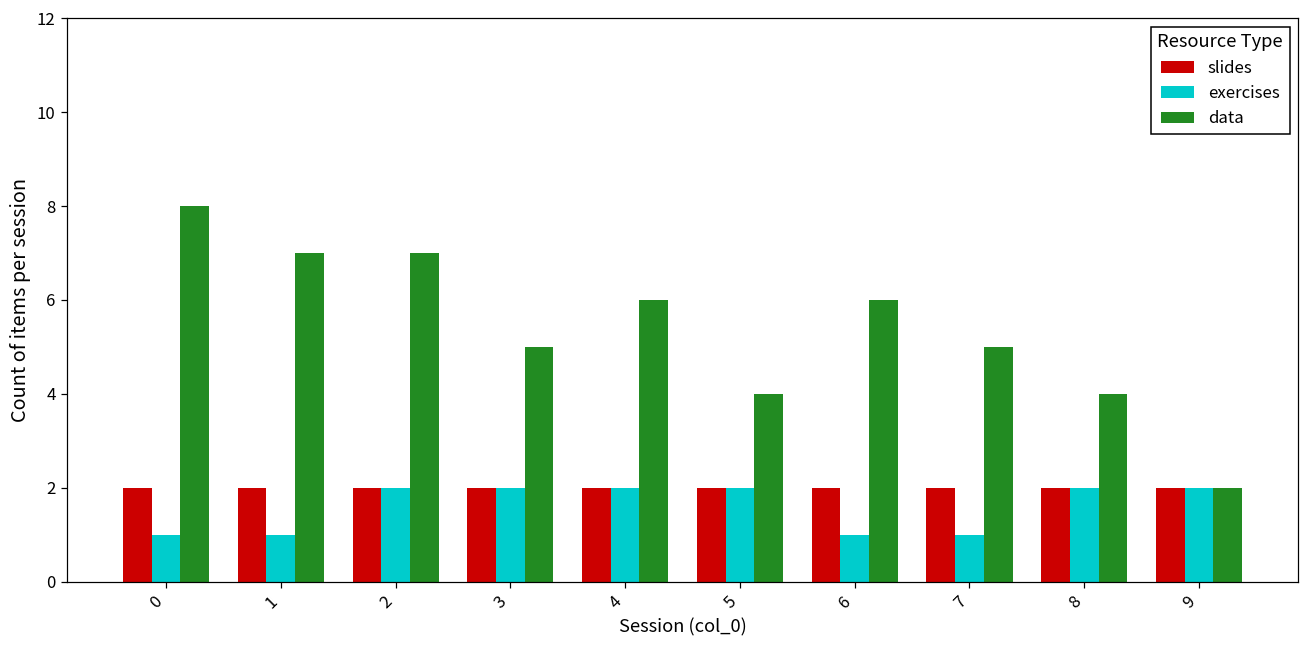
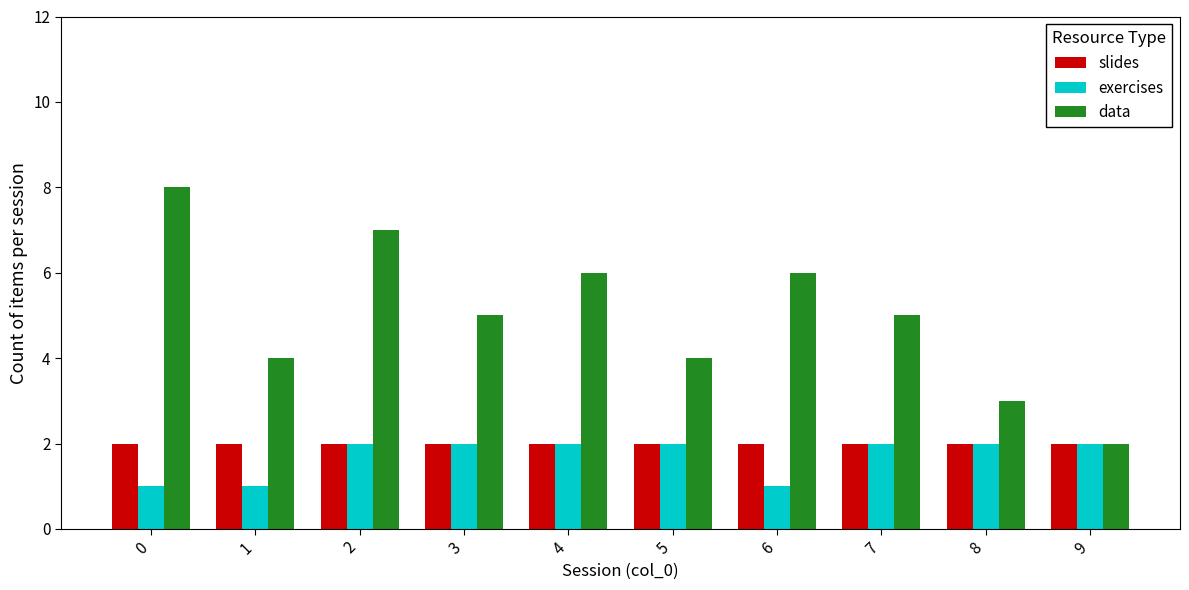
  {
    "slides": {
      "0": 2,
      "1": 2,
      "2": 2,
      "3": 2,
      "4": 2,
      "5": 2,
      "6": 2,
      "7": 2,
      "8": 2,
      "9": 2
    },
    "exercises": {
      "0": 1,
      "1": 1,
      "2": 2,
      "3": 2,
      "4": 2,
      "5": 2,
      "6": 1,
-     "7": 1,
+     "7": 2,
      "8": 2,
      "9": 2
    },
    "data": {
      "0": 8,
-     "1": 7,
+     "1": 4,
      "2": 7,
      "3": 5,
      "4": 6,
      "5": 4,
      "6": 6,
      "7": 5,
-     "8": 4,
+     "8": 3,
      "9": 2
    }
  }
